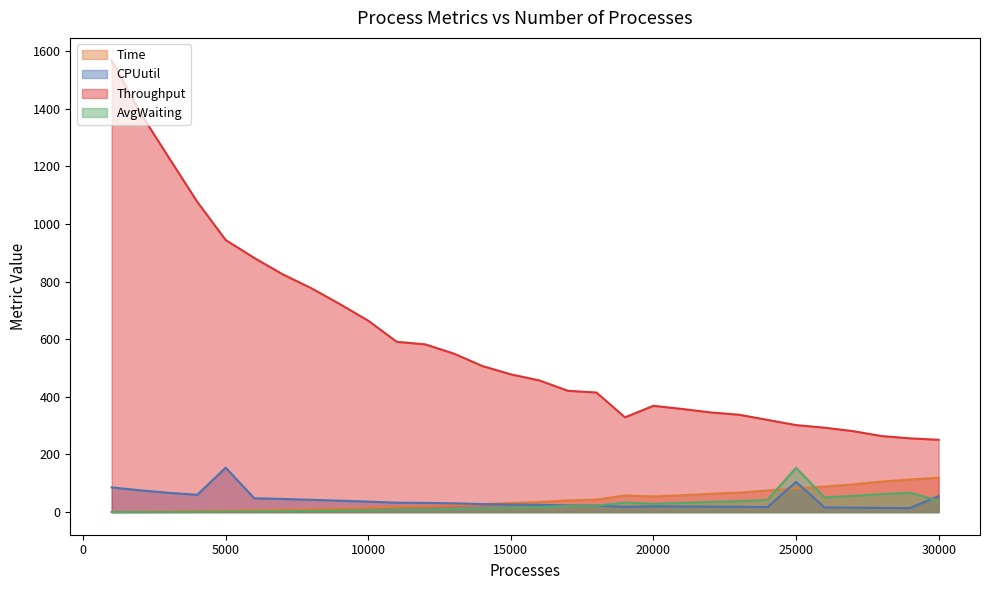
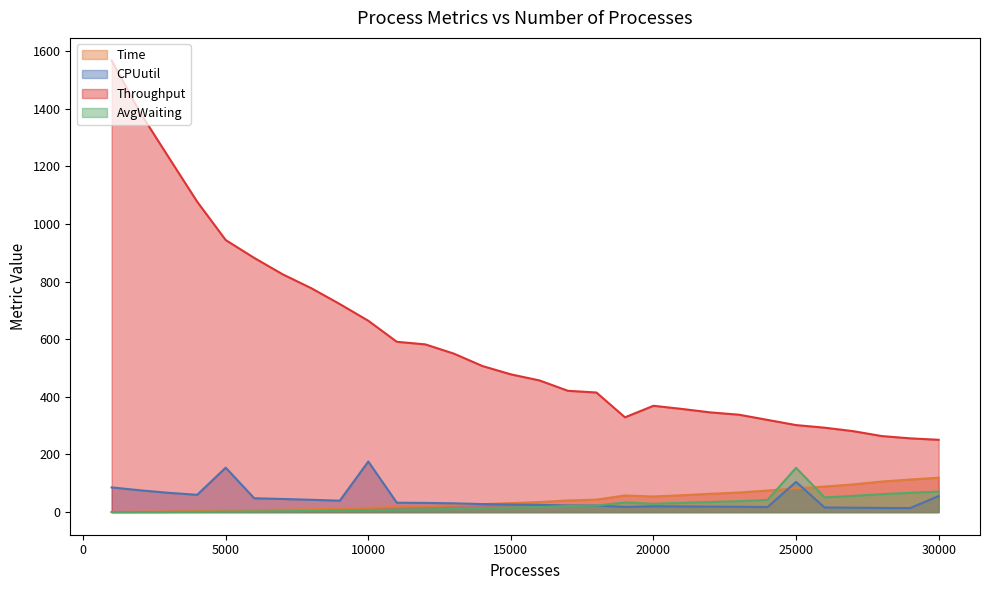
  {
    "CPUutil": {
      "5000": 150,
-     "10000": 40,
+     "10000": 180,
      "20000": 20,
      "25000": 100,
      "30000": 60
    },
    "AvgWaiting": {
      "15000": 20,
      "20000": 30,
      "25000": 150,
-     "30000": 40
+     "30000": 70
    }
  }
